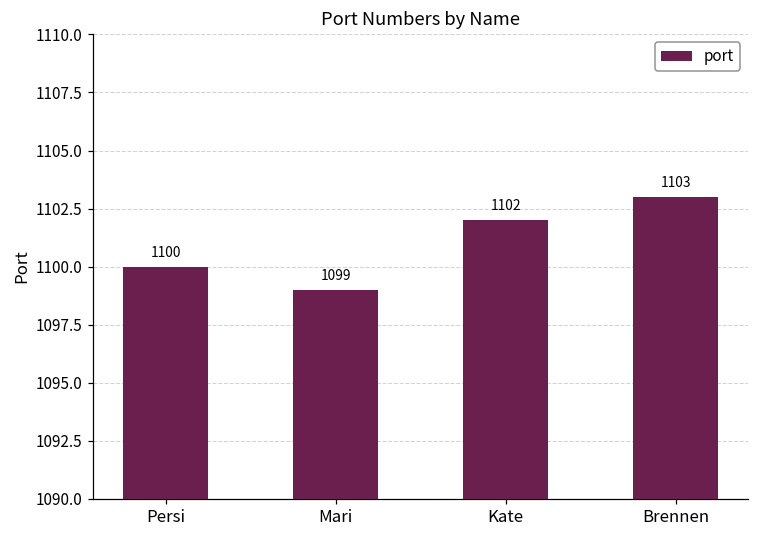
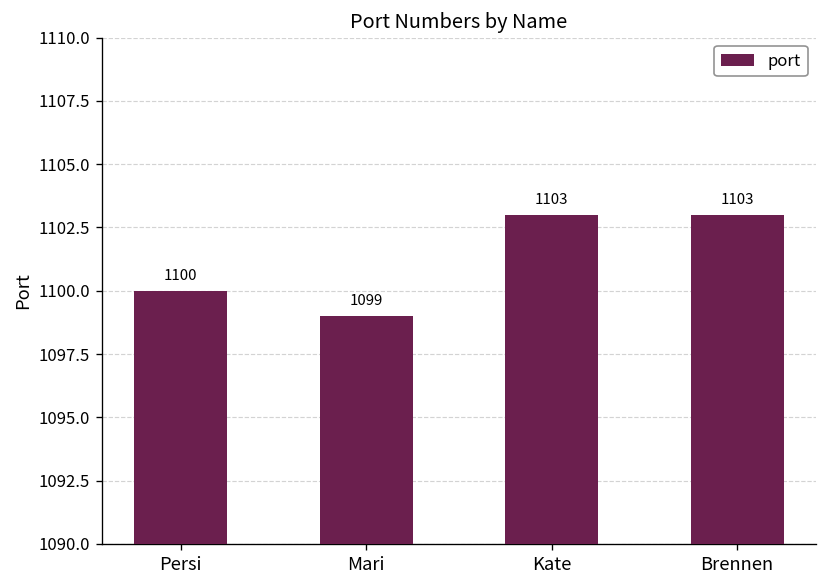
  {
    "Persi": 1100,
    "Mari": 1099,
-   "Kate": 1102,
+   "Kate": 1103,
    "Brennen": 1103
  }
